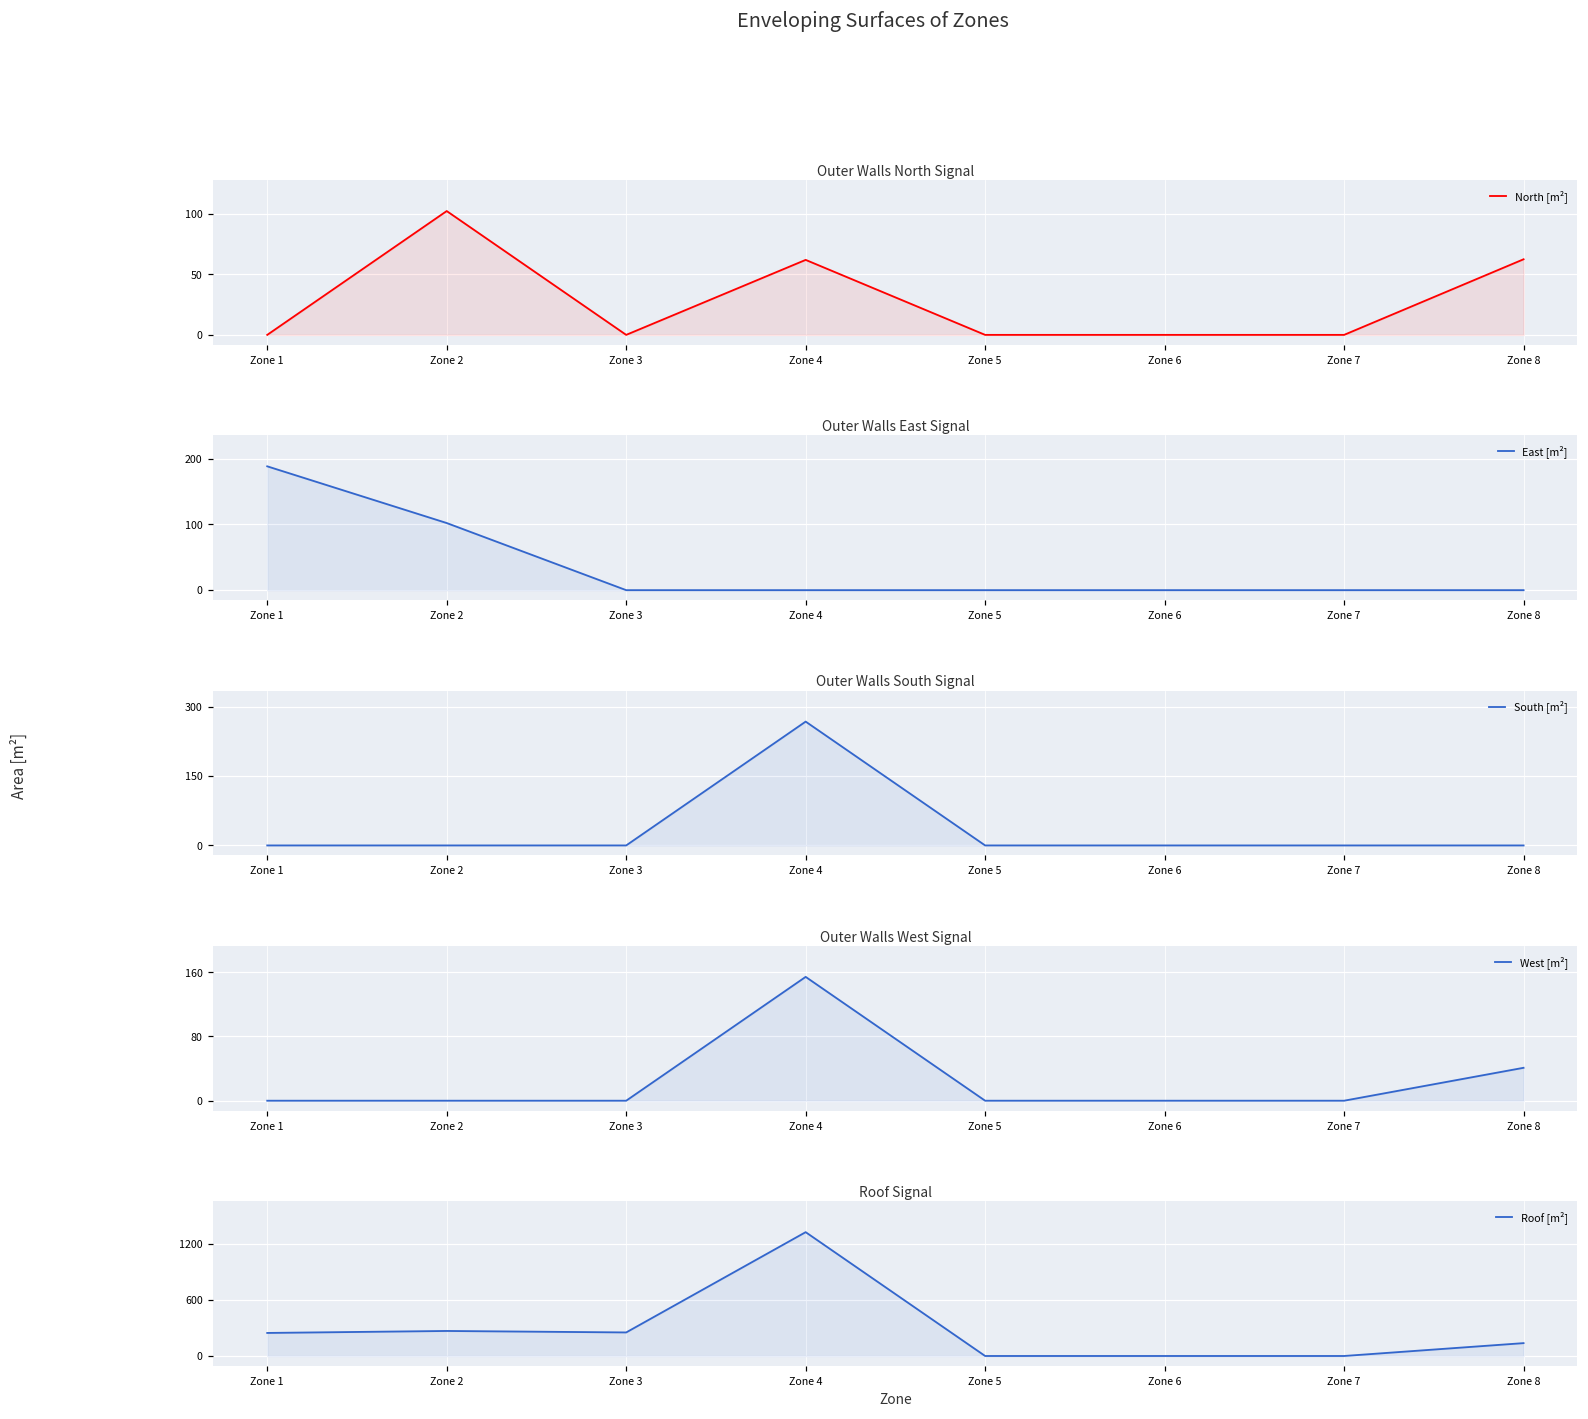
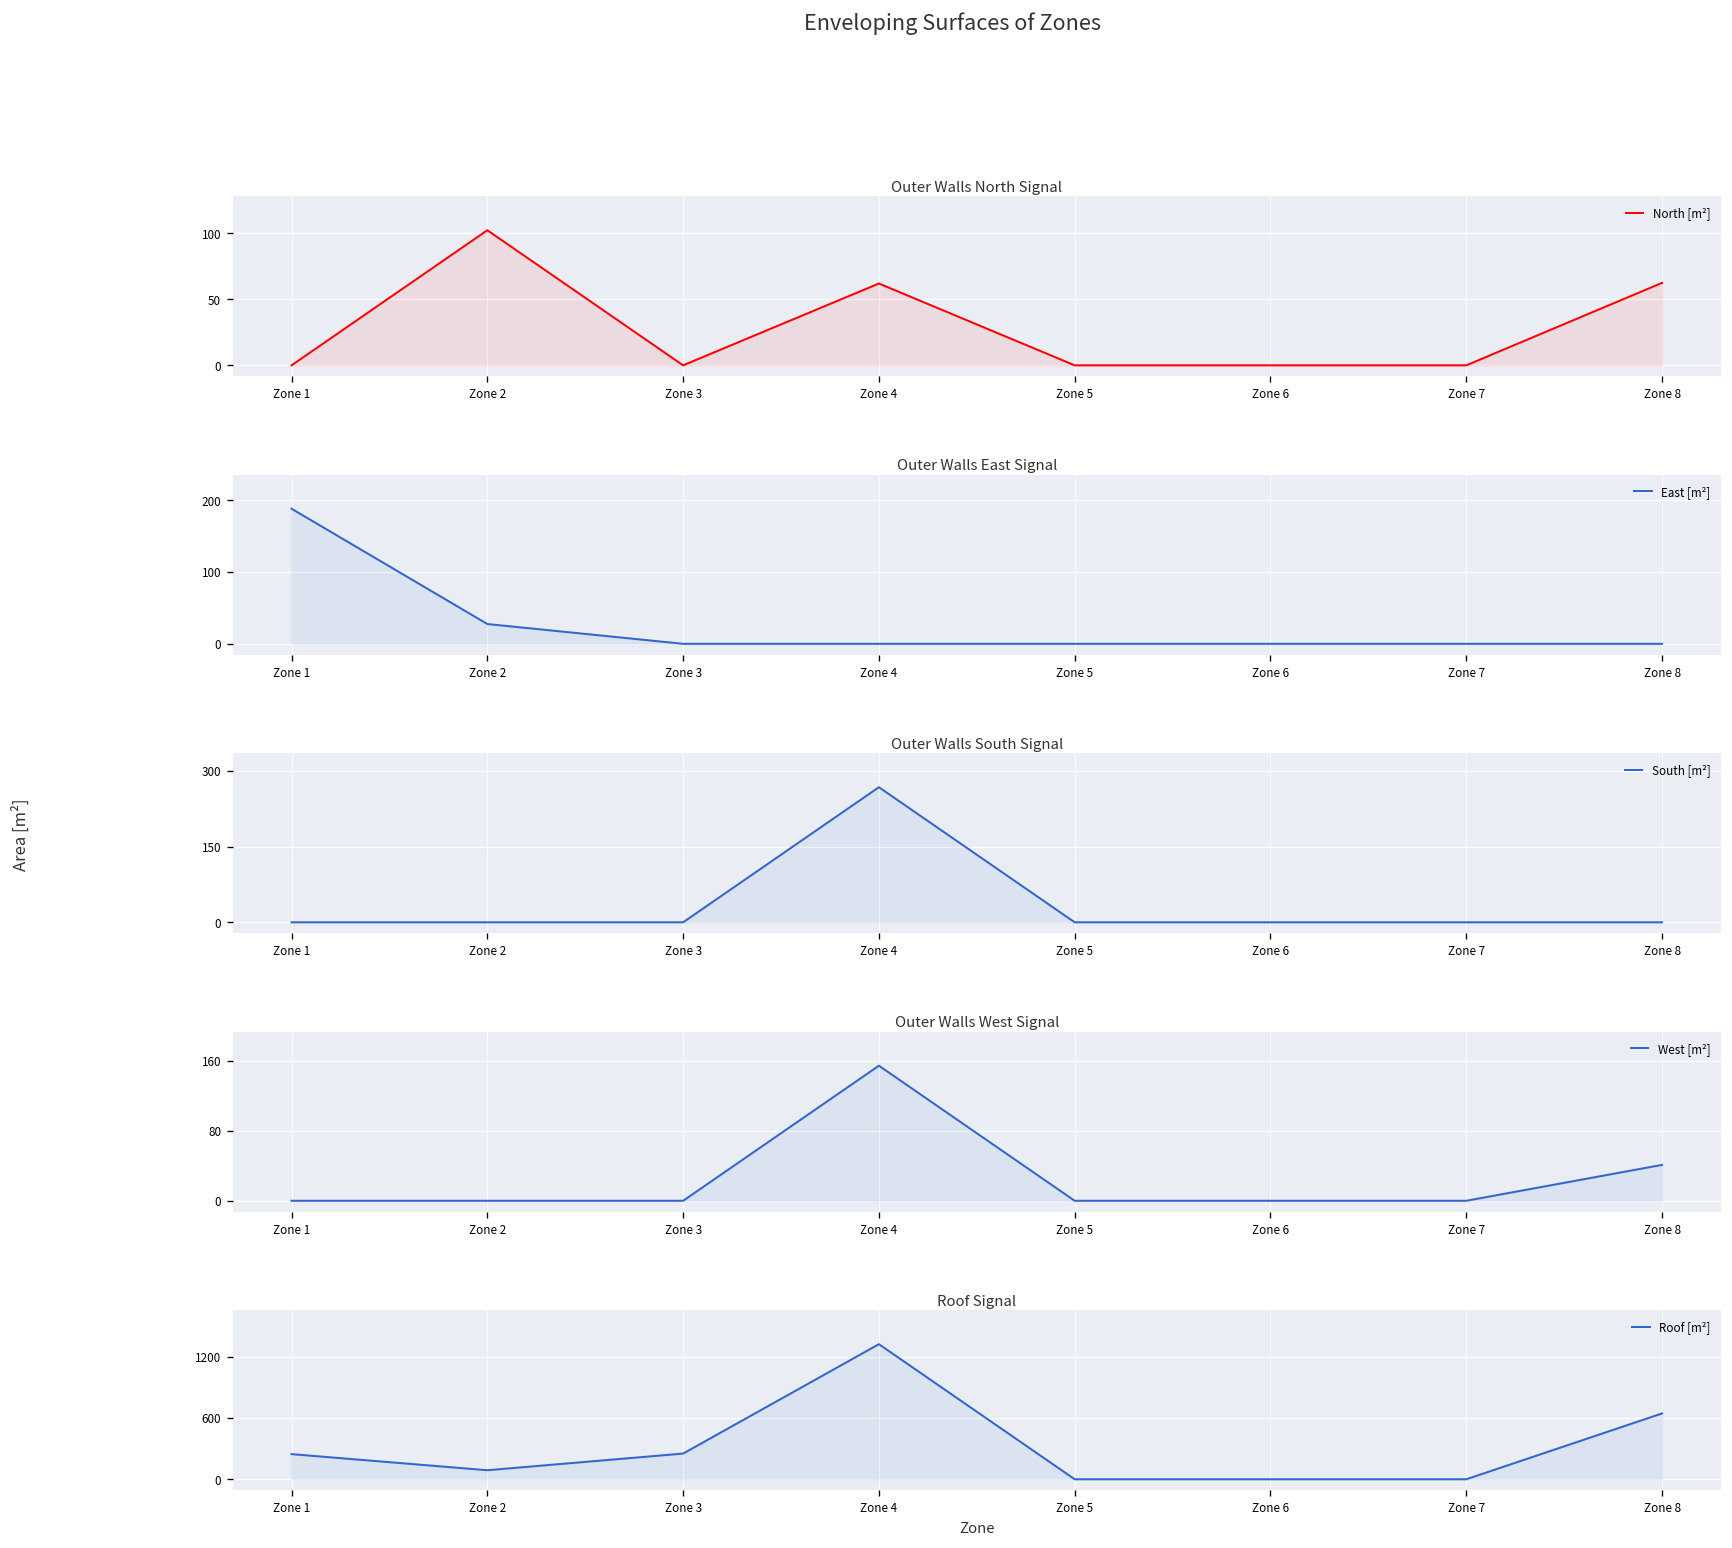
  {
    "Outer Walls North Signal": {
      "Zone 1": 0,
      "Zone 2": 102,
      "Zone 3": 0,
      "Zone 4": 62,
      "Zone 5": 0,
      "Zone 6": 0,
      "Zone 7": 0,
      "Zone 8": 63
    },
    "Outer Walls East Signal": {
      "Zone 1": 190,
-     "Zone 2": 100,
+     "Zone 2": 30,
      "Zone 3": 0,
      "Zone 4": 0,
      "Zone 5": 0,
      "Zone 6": 0,
      "Zone 7": 0,
      "Zone 8": 0
    },
    "Outer Walls South Signal": {
      "Zone 1": 0,
      "Zone 2": 0,
      "Zone 3": 0,
      "Zone 4": 270,
      "Zone 5": 0,
      "Zone 6": 0,
      "Zone 7": 0,
      "Zone 8": 0
    },
    "Outer Walls West Signal": {
      "Zone 1": 0,
      "Zone 2": 0,
      "Zone 3": 0,
      "Zone 4": 150,
      "Zone 5": 0,
      "Zone 6": 0,
      "Zone 7": 0,
      "Zone 8": 40
    },
    "Roof Signal": {
      "Zone 1": 200,
-     "Zone 2": 300,
+     "Zone 2": 100,
      "Zone 3": 300,
      "Zone 4": 1300,
      "Zone 5": 0,
      "Zone 6": 0,
      "Zone 7": 0,
-     "Zone 8": 100
+     "Zone 8": 600
    }
  }
